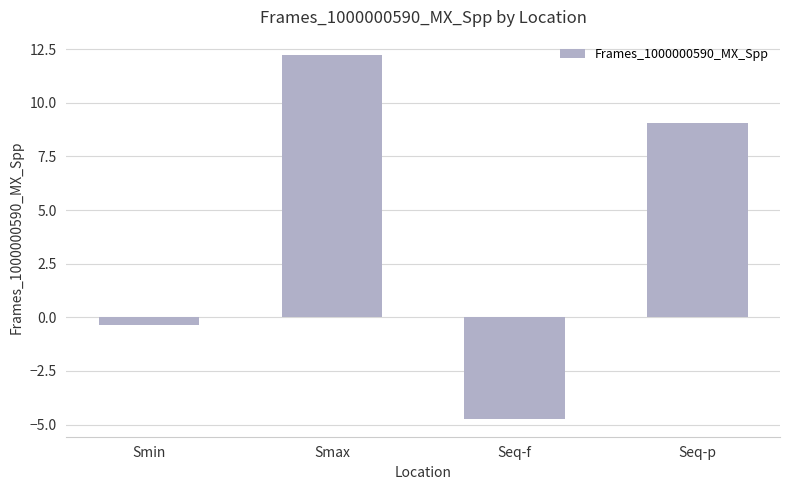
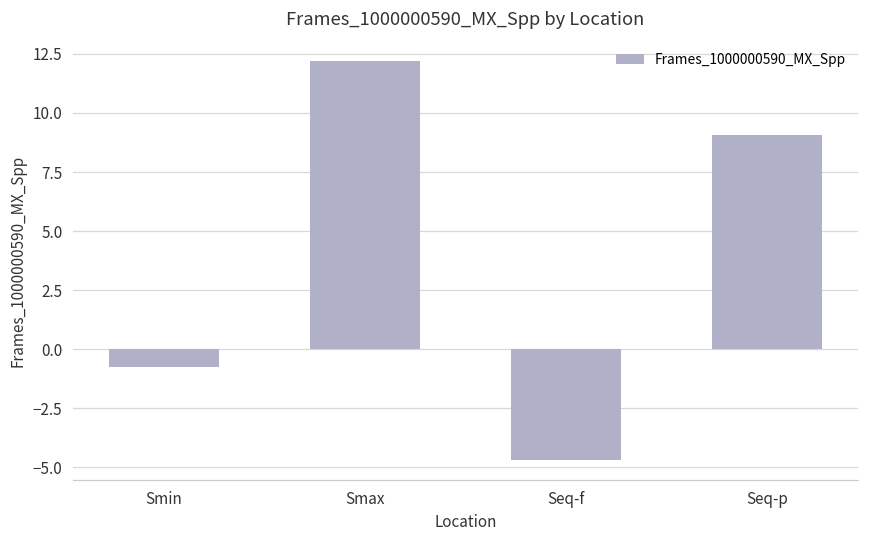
  {
-   "Smin": -0.3,
+   "Smin": -0.8,
    "Smax": 12.2,
    "Seq-f": -4.7,
    "Seq-p": 9.1
  }
